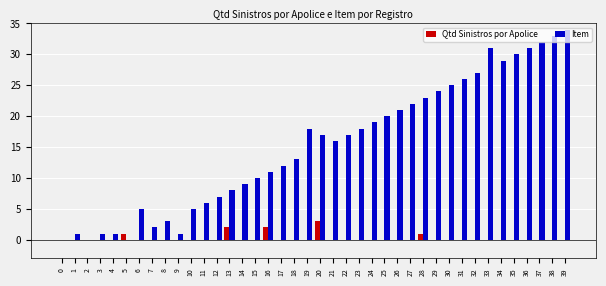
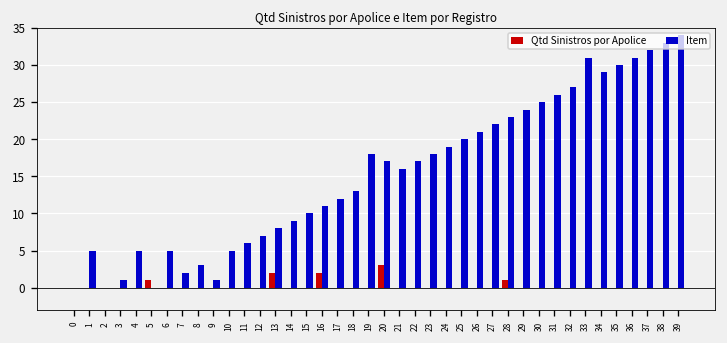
  {
    "Qtd Sinistros por Apolice": {
      "0": 0,
      "1": 0,
      "2": 0,
      "3": 0,
      "4": 0,
      "5": 1,
      "6": 0,
      "7": 0,
      "8": 0,
      "9": 0,
      "10": 0,
      "11": 0,
      "12": 0,
      "13": 2,
      "14": 0,
      "15": 0,
      "16": 2,
      "17": 0,
      "18": 0,
      "19": 0,
      "20": 3,
      "21": 0,
      "22": 0,
      "23": 0,
      "24": 0,
      "25": 0,
      "26": 0,
      "27": 0,
      "28": 1,
      "29": 0,
      "30": 0,
      "31": 0,
      "32": 0,
      "33": 0,
      "34": 0,
      "35": 0,
      "36": 0,
      "37": 0,
      "38": 0,
      "39": 0
    },
    "Item": {
      "0": 0,
-     "1": 1,
+     "1": 5,
      "2": 0,
      "3": 1,
-     "4": 1,
+     "4": 5,
      "5": 0,
      "6": 5,
      "7": 2,
      "8": 3,
      "9": 1,
      "10": 5,
      "11": 6,
      "12": 7,
      "13": 8,
      "14": 9,
      "15": 10,
      "16": 11,
      "17": 12,
      "18": 13,
      "19": 18,
      "20": 17,
      "21": 16,
      "22": 17,
      "23": 18,
      "24": 19,
      "25": 20,
      "26": 21,
      "27": 22,
      "28": 23,
      "29": 24,
      "30": 25,
      "31": 26,
      "32": 27,
      "33": 31,
      "34": 29,
      "35": 30,
      "36": 31,
      "37": 32
    }
  }
